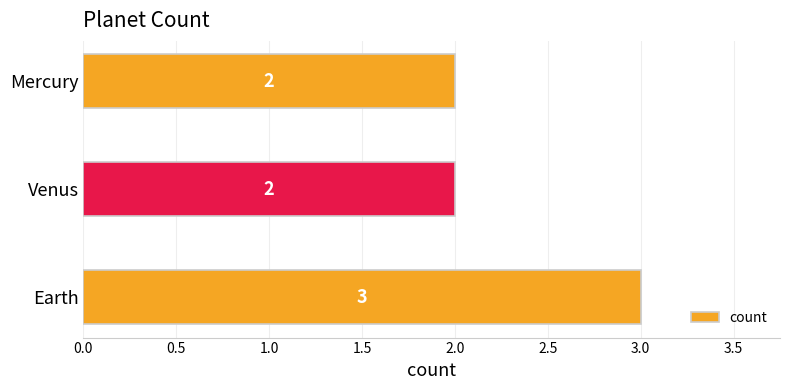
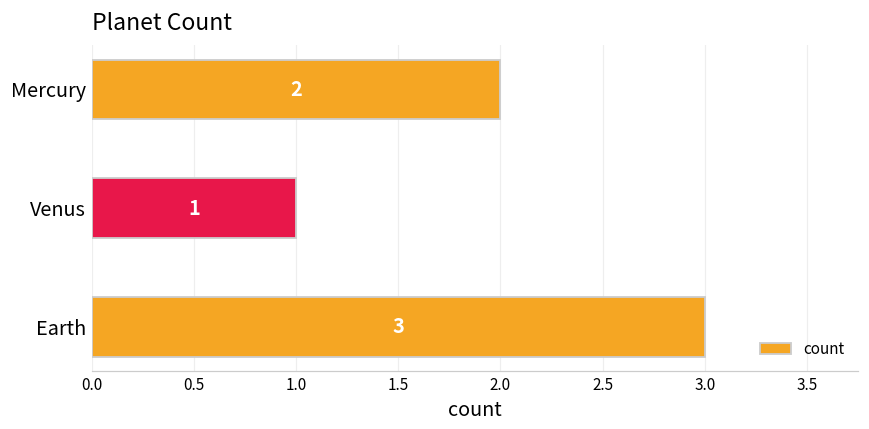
  {
    "Mercury": 2,
-   "Venus": 2,
+   "Venus": 1,
    "Earth": 3
  }
